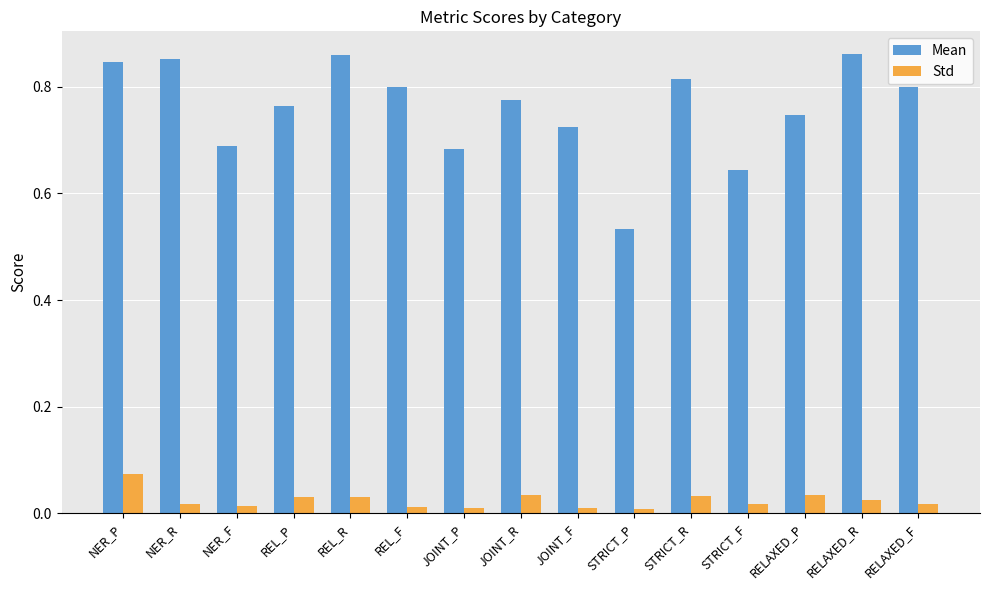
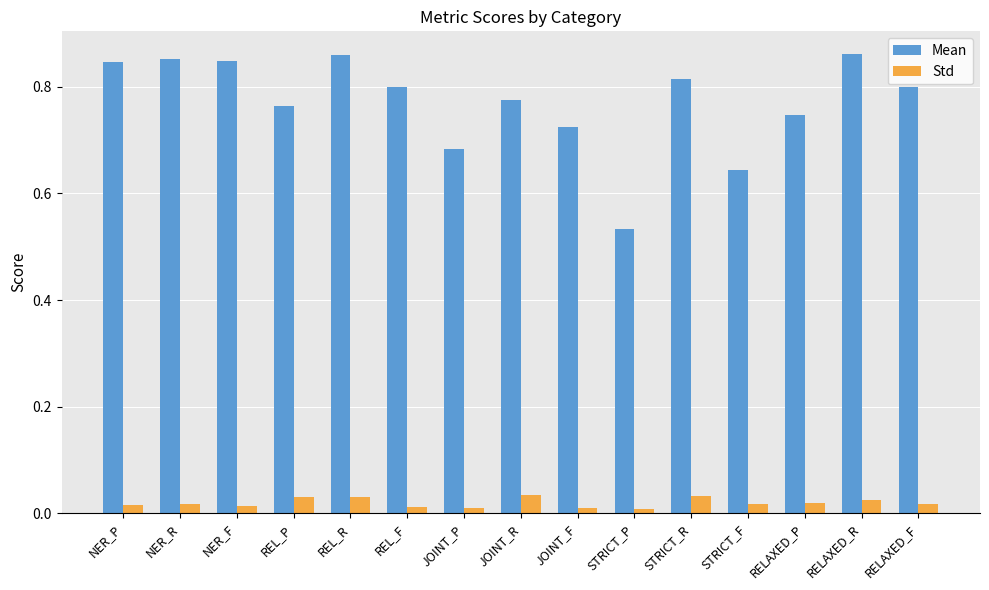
  {
    "Mean": {
      "NER_P": 0.85,
      "NER_R": 0.85,
-     "NER_F": 0.69,
+     "NER_F": 0.85,
      "REL_P": 0.76,
      "REL_R": 0.86,
      "REL_F": 0.80,
      "JOINT_P": 0.68,
      "JOINT_R": 0.78,
      "JOINT_F": 0.72,
      "STRICT_P": 0.53,
      "STRICT_R": 0.82,
      "STRICT_F": 0.64,
      "RELAXED_P": 0.75,
      "RELAXED_R": 0.86,
      "RELAXED_F": 0.80
    },
    "Std": {
-     "NER_P": 0.07,
+     "NER_P": 0.02,
      "NER_R": 0.02,
      "NER_F": 0.01,
      "REL_P": 0.03,
      "REL_R": 0.03,
      "REL_F": 0.01,
      "JOINT_P": 0.01,
      "JOINT_R": 0.03,
      "JOINT_F": 0.01,
      "STRICT_P": 0.01,
      "STRICT_R": 0.03,
      "STRICT_F": 0.02,
-     "RELAXED_P": 0.04,
+     "RELAXED_P": 0.02,
      "RELAXED_R": 0.03,
      "RELAXED_F": 0.02
    }
  }
